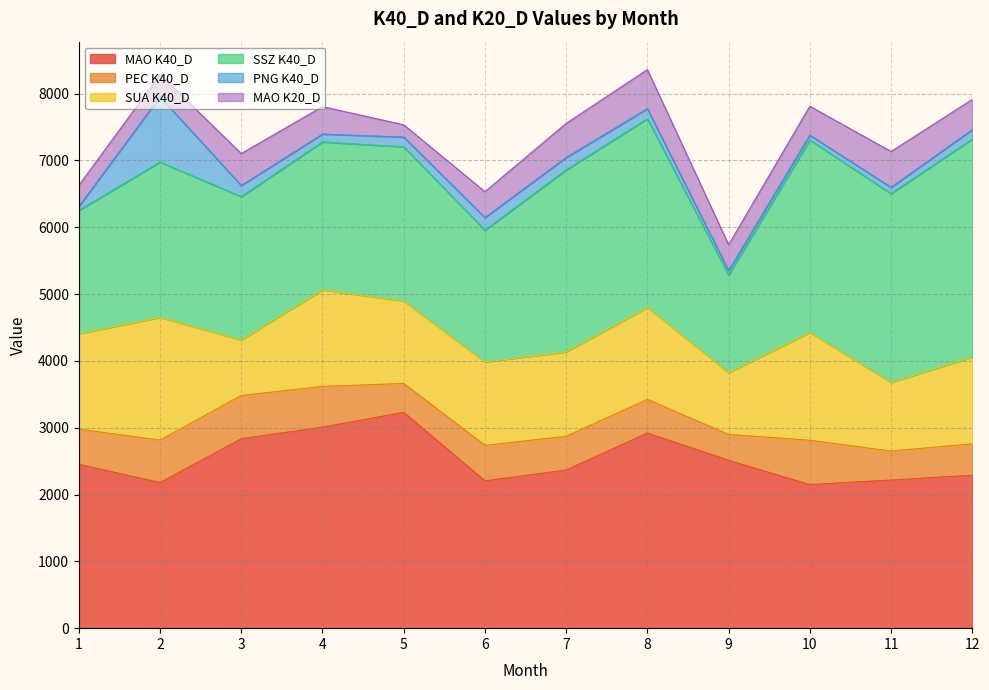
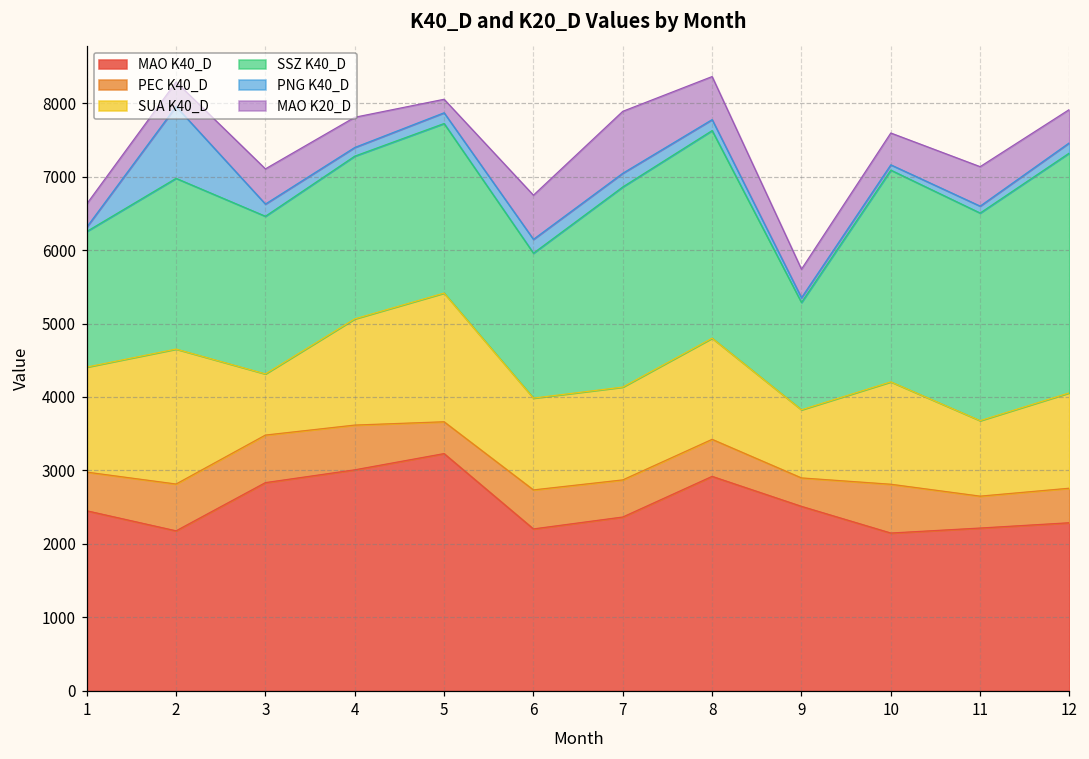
  {
    "SUA K40_D": {
      "1": 1400,
      "2": 1800,
      "3": 800,
      "4": 1400,
-     "5": 1200,
+     "5": 1800,
      "6": 1200,
      "7": 1300,
      "8": 1400,
      "9": 900,
-     "10": 1600,
+     "10": 1400,
      "11": 1000,
      "12": 1300
    },
    "SSZ K40_D": {
      "1": 1800,
      "2": 2300,
      "3": 2100,
      "4": 2200,
      "5": 2300,
      "6": 2000,
      "7": 2700,
      "8": 2800,
      "9": 1500,
      "10": 2900,
      "11": 2800,
      "12": 3300
    },
    "PNG K40_D": {
      "1": 100,
      "3": 200,
      "4": 100,
      "5": 100,
      "6": 200,
      "7": 200,
      "8": 100,
      "9": 100,
      "10": 100,
      "11": 100,
      "12": 100
    },
    "MAO K20_D": {
      "1": 300,
      "3": 500,
      "5": 200,
-     "6": 400,
-     "7": 500,
+     "6": 600,
+     "7": 800,
      "8": 600,
      "9": 400,
      "10": 400,
      "11": 500,
      "12": 500
    }
  }
